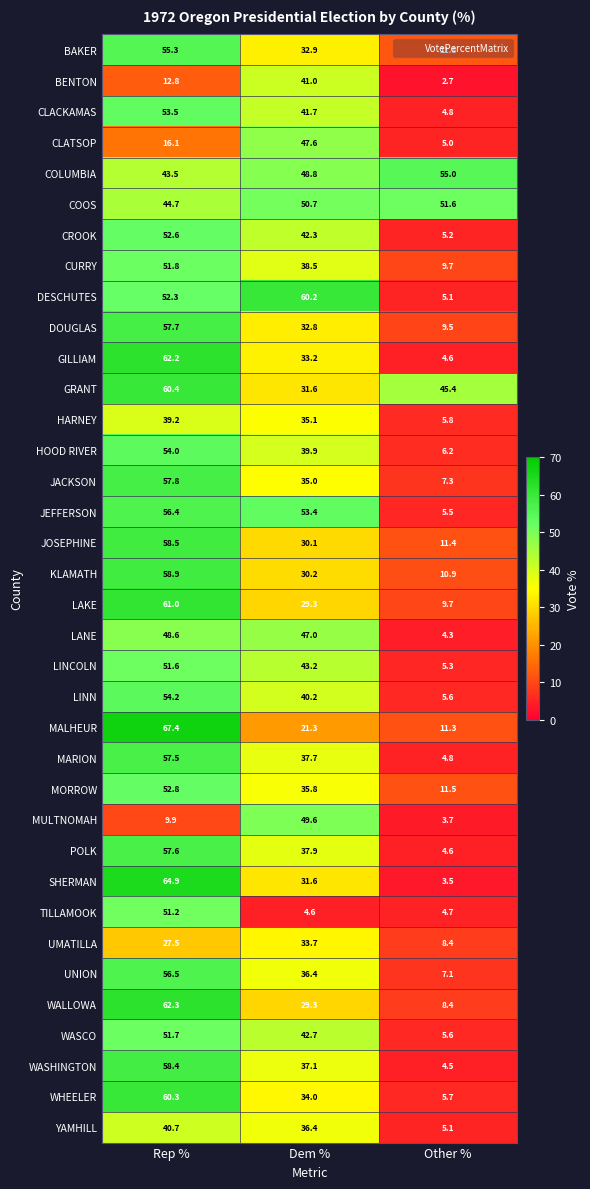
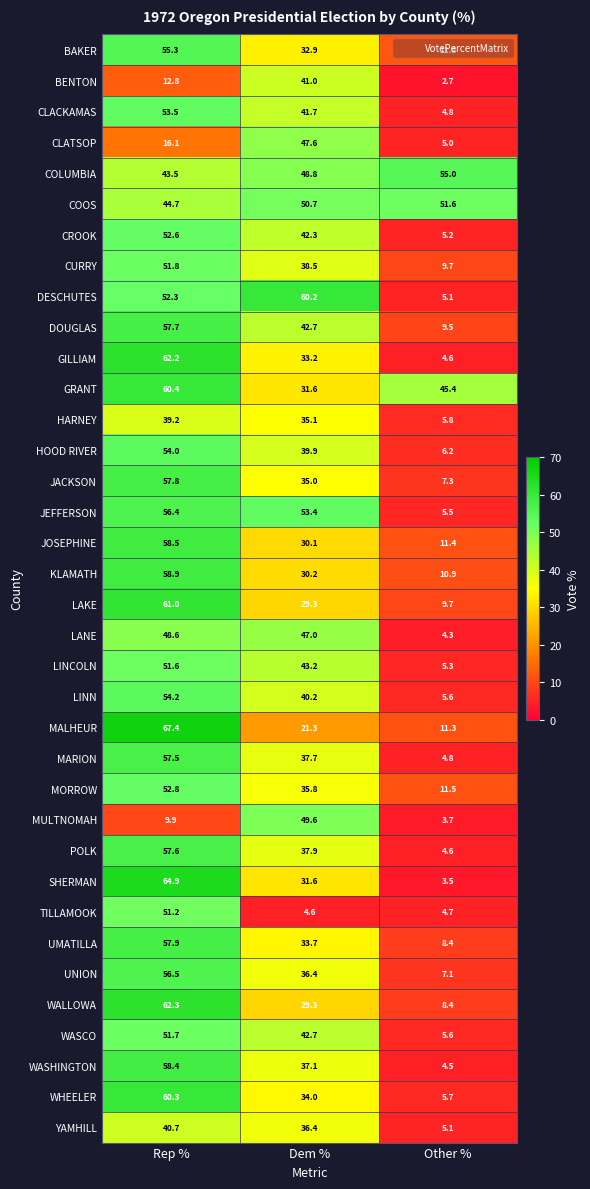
  {
    "BAKER": {
      "Rep %": 55.3,
      "Dem %": 32.9
    },
    "BENTON": {
      "Rep %": 12.8,
      "Dem %": 41.0,
      "Other %": 2.7
    },
    "CLACKAMAS": {
      "Rep %": 53.5,
      "Dem %": 41.7,
      "Other %": 4.8
    },
    "CLATSOP": {
      "Rep %": 16.1,
      "Dem %": 47.6,
      "Other %": 5.0
    },
    "COLUMBIA": {
      "Rep %": 43.5,
      "Dem %": 48.8,
      "Other %": 55.0
    },
    "COOS": {
      "Rep %": 44.7,
      "Dem %": 50.7,
      "Other %": 51.6
    },
    "CROOK": {
      "Rep %": 52.6,
      "Dem %": 42.3,
      "Other %": 5.2
    },
    "CURRY": {
      "Rep %": 51.8,
      "Dem %": 38.5,
      "Other %": 9.7
    },
    "DESCHUTES": {
      "Rep %": 52.3,
      "Dem %": 60.2,
      "Other %": 5.1
    },
    "DOUGLAS": {
      "Rep %": 57.7,
-     "Dem %": 32.8,
+     "Dem %": 42.7,
      "Other %": 9.5
    },
    "GILLIAM": {
      "Rep %": 62.2,
      "Dem %": 33.2,
      "Other %": 4.6
    },
    "GRANT": {
      "Rep %": 60.4,
      "Dem %": 31.6,
      "Other %": 45.4
    },
    "HARNEY": {
      "Rep %": 39.2,
      "Dem %": 35.1,
      "Other %": 5.8
    },
    "HOOD RIVER": {
      "Rep %": 54.0,
      "Dem %": 39.9,
      "Other %": 6.2
    },
    "JACKSON": {
      "Rep %": 57.8,
      "Dem %": 35.0,
      "Other %": 7.3
    },
    "JEFFERSON": {
      "Rep %": 56.4,
      "Dem %": 53.4,
      "Other %": 5.5
    },
    "JOSEPHINE": {
      "Rep %": 58.5,
      "Dem %": 30.1,
      "Other %": 11.4
    },
    "KLAMATH": {
      "Rep %": 58.9,
      "Dem %": 30.2,
      "Other %": 10.9
    },
    "LAKE": {
      "Rep %": 61.0,
      "Dem %": 29.3,
      "Other %": 9.7
    },
    "LANE": {
      "Rep %": 48.6,
      "Dem %": 47.0,
      "Other %": 4.3
    },
    "LINCOLN": {
      "Rep %": 51.6,
      "Dem %": 43.2,
      "Other %": 5.3
    },
    "LINN": {
      "Rep %": 54.2,
      "Dem %": 40.2,
      "Other %": 5.6
    },
    "MALHEUR": {
      "Rep %": 67.4,
      "Dem %": 21.3,
      "Other %": 11.3
    },
    "MARION": {
      "Rep %": 57.5,
      "Dem %": 37.7,
      "Other %": 4.8
    },
    "MORROW": {
      "Rep %": 52.8,
      "Dem %": 35.8,
      "Other %": 11.5
    },
    "MULTNOMAH": {
      "Rep %": 9.9,
      "Dem %": 49.6,
      "Other %": 3.7
    },
    "POLK": {
      "Rep %": 57.6,
      "Dem %": 37.9,
      "Other %": 4.6
    },
    "SHERMAN": {
      "Rep %": 64.9,
      "Dem %": 31.6,
      "Other %": 3.5
    },
    "TILLAMOOK": {
      "Rep %": 51.2,
      "Dem %": 4.6,
      "Other %": 4.7
    },
    "UMATILLA": {
-     "Rep %": 27.5,
+     "Rep %": 57.9,
      "Dem %": 33.7,
      "Other %": 8.4
    },
    "UNION": {
      "Rep %": 56.5,
      "Dem %": 36.4,
      "Other %": 7.1
    },
    "WALLOWA": {
      "Rep %": 62.3,
      "Dem %": 29.3,
      "Other %": 8.4
    },
    "WASCO": {
      "Rep %": 51.7,
      "Dem %": 42.7,
      "Other %": 5.6
    },
    "WASHINGTON": {
      "Rep %": 58.4,
      "Dem %": 37.1,
      "Other %": 4.5
    },
    "WHEELER": {
      "Rep %": 60.3,
      "Dem %": 34.0,
      "Other %": 5.7
    },
    "YAMHILL": {
      "Rep %": 40.7,
      "Dem %": 36.4,
      "Other %": 5.1
    }
  }
